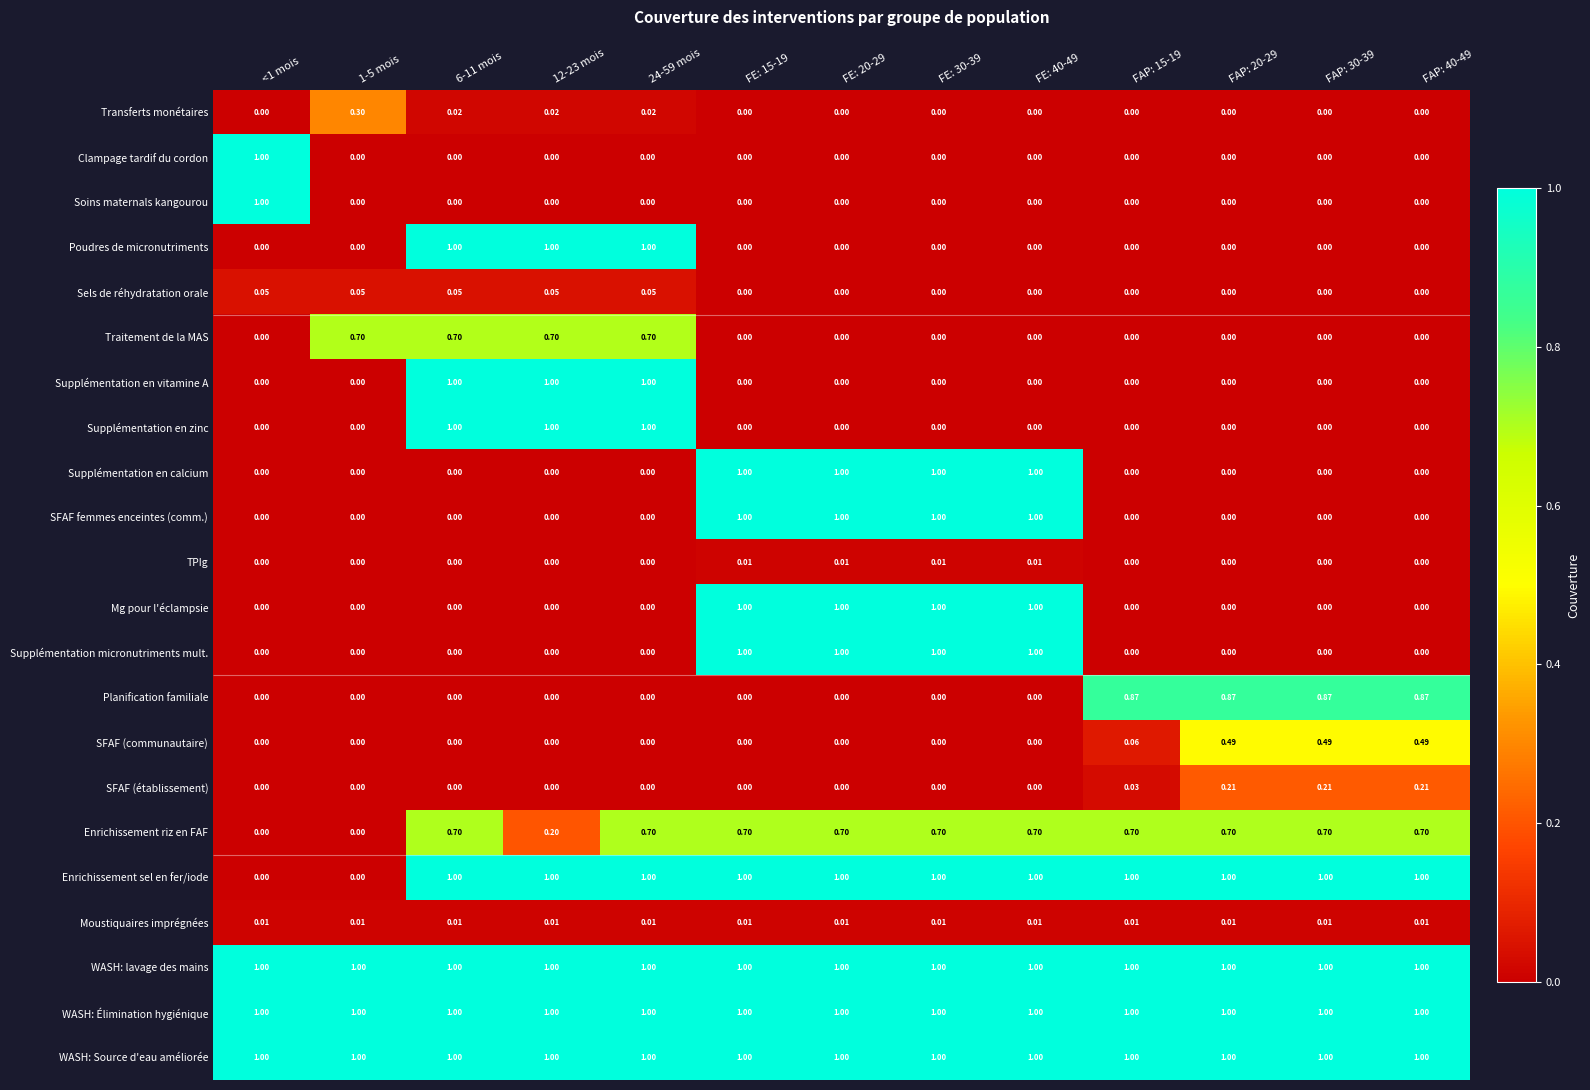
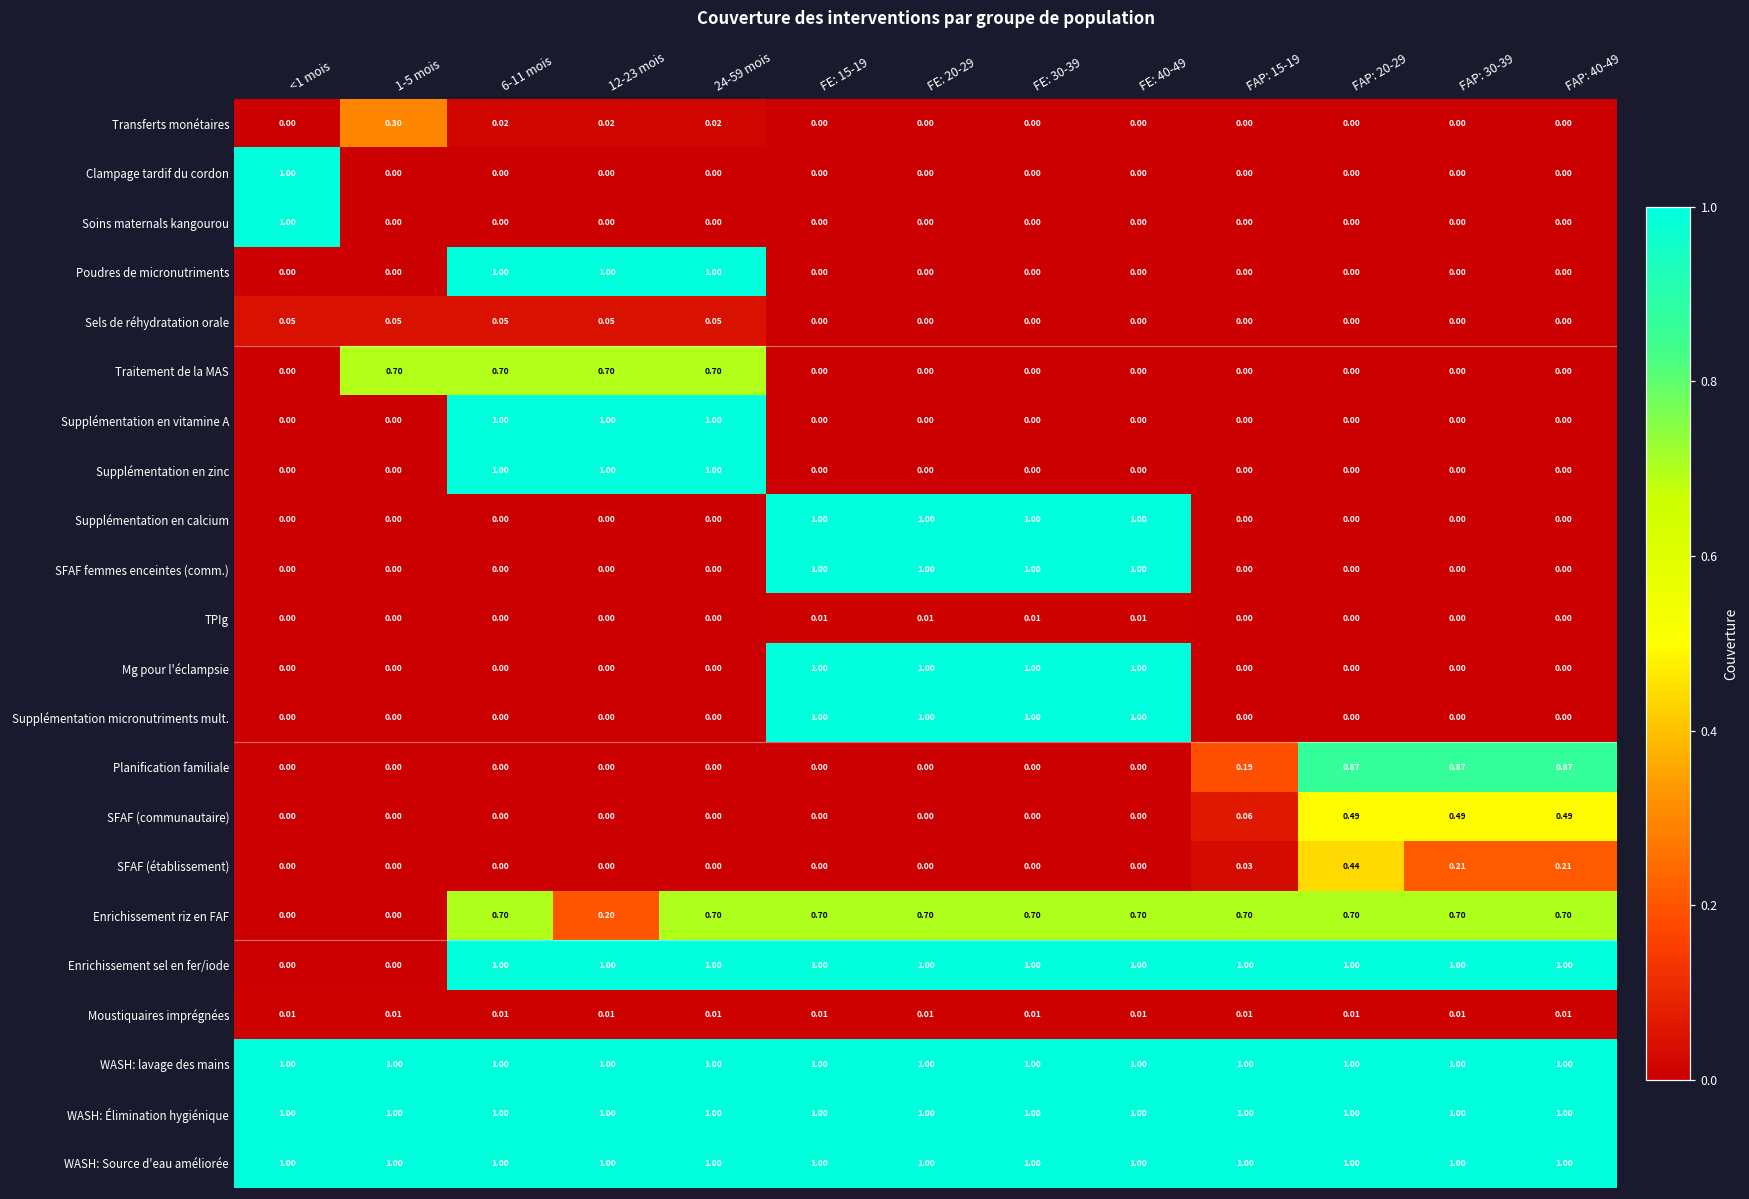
  {
    "Planification familiale": {
      "<1 mois": 0.00,
      "1-5 mois": 0.00,
      "6-11 mois": 0.00,
      "12-23 mois": 0.00,
      "24-59 mois": 0.00,
      "FE: 15-19": 0.00,
      "FE: 20-29": 0.00,
      "FE: 30-39": 0.00,
      "FE: 40-49": 0.00,
-     "FAP: 15-19": 0.87,
+     "FAP: 15-19": 0.19,
      "FAP: 20-29": 0.87,
      "FAP: 30-39": 0.87,
      "FAP: 40-49": 0.87
    },
    "SFAF (établissement)": {
      "<1 mois": 0.00,
      "1-5 mois": 0.00,
      "6-11 mois": 0.00,
      "12-23 mois": 0.00,
      "24-59 mois": 0.00,
      "FE: 15-19": 0.00,
      "FE: 20-29": 0.00,
      "FE: 30-39": 0.00,
      "FE: 40-49": 0.00,
      "FAP: 15-19": 0.03,
-     "FAP: 20-29": 0.21,
+     "FAP: 20-29": 0.44,
      "FAP: 30-39": 0.21,
      "FAP: 40-49": 0.21
    }
  }
